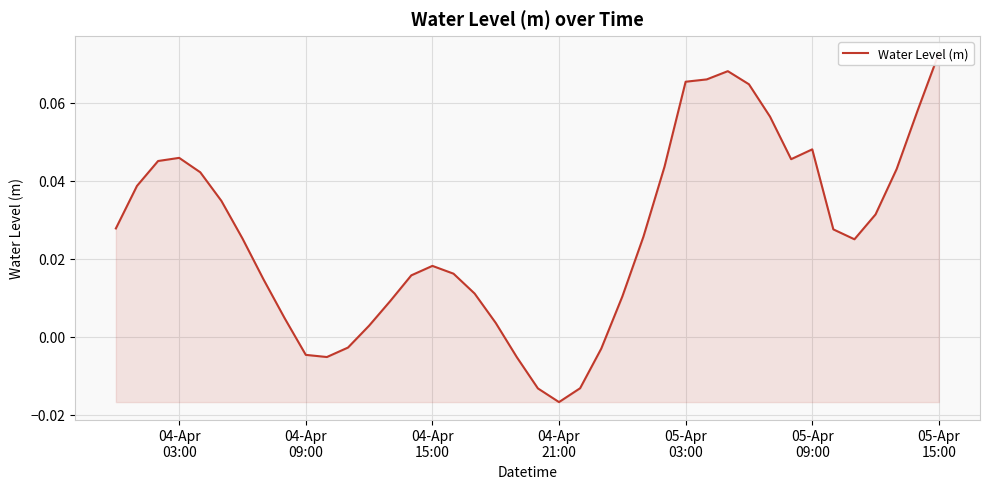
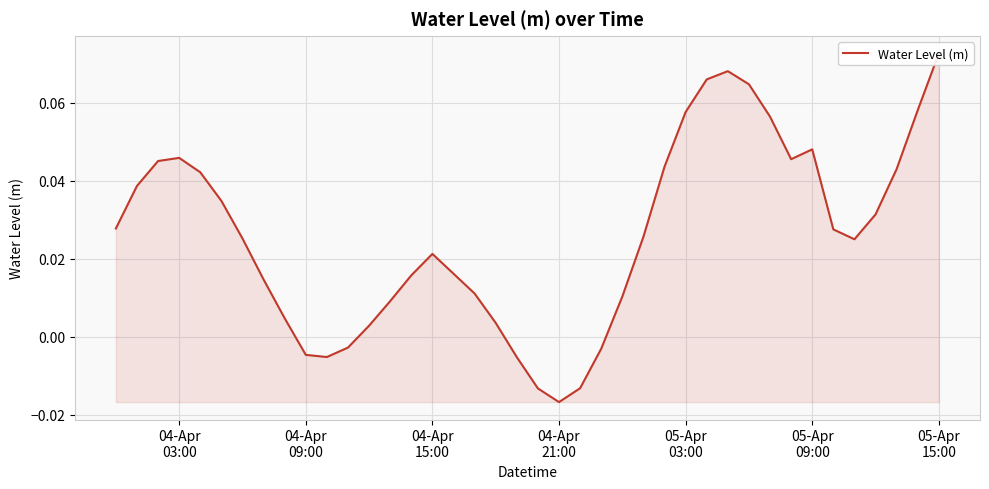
  {
    "04-Apr 03:00": 0.046,
    "04-Apr 09:00": -0.005,
-   "04-Apr 15:00": 0.018,
+   "04-Apr 15:00": 0.021,
    "04-Apr 21:00": -0.017,
-   "05-Apr 03:00": 0.065,
+   "05-Apr 03:00": 0.058,
    "05-Apr 09:00": 0.048
  }
